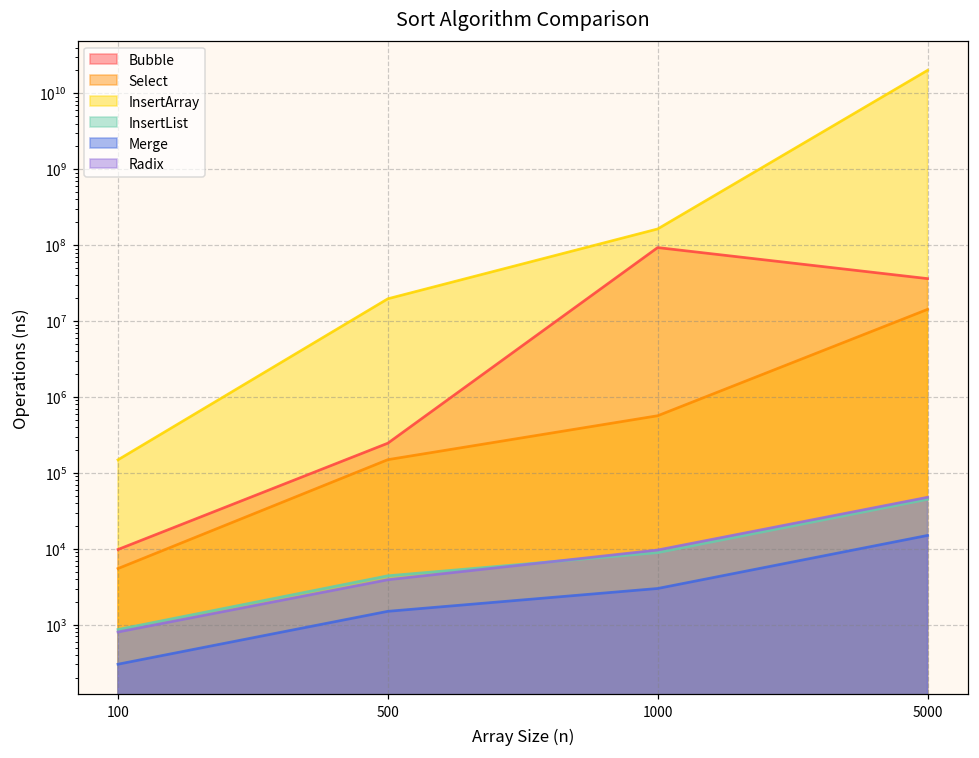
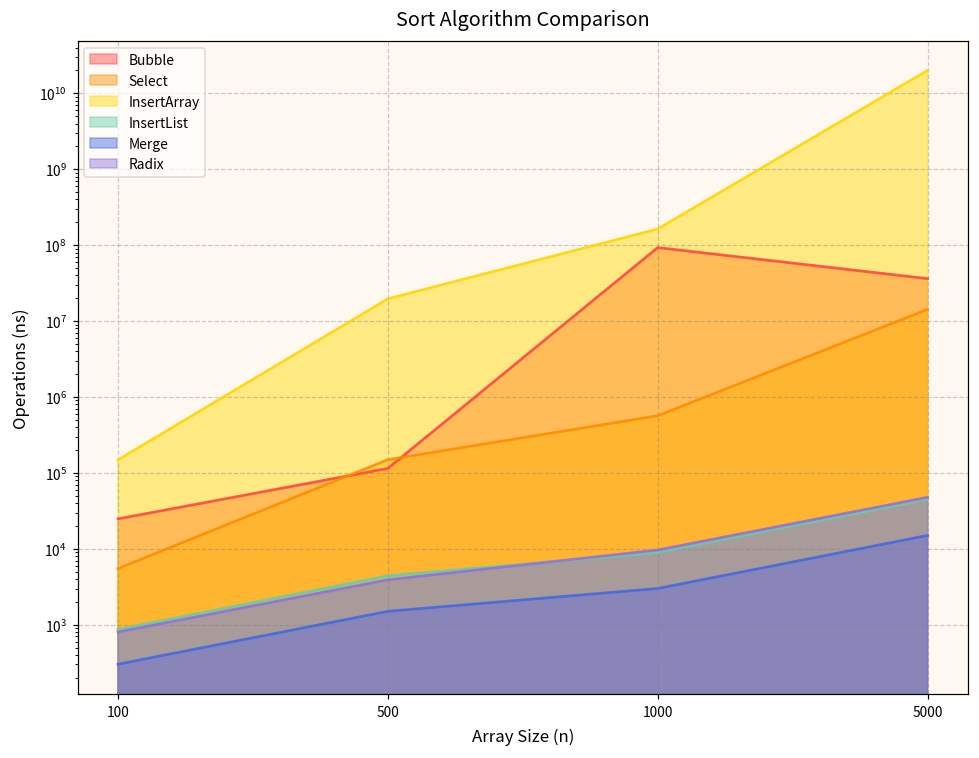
  {
    "Bubble": {
-     "100": 10000,
-     "500": 250000,
+     "100": 25000,
+     "500": 110000,
      "1000": 90000000,
      "5000": 40000000
    },
    "InsertList": {
      "500": 4000
    }
  }
